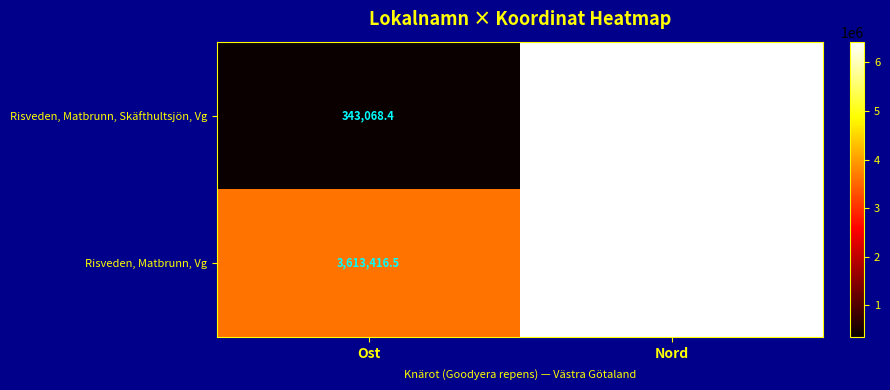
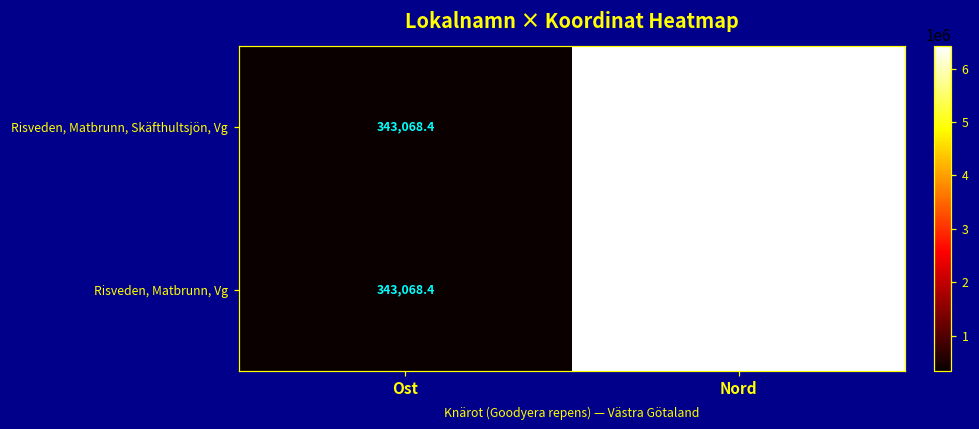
  {
    "Risveden, Matbrunn, Skäfthultsjön, Vg": {
      "Ost": "343,068.4"
    },
    "Risveden, Matbrunn, Vg": {
-     "Ost": "3,613,416.5"
+     "Ost": "343,068.4"
    }
  }
